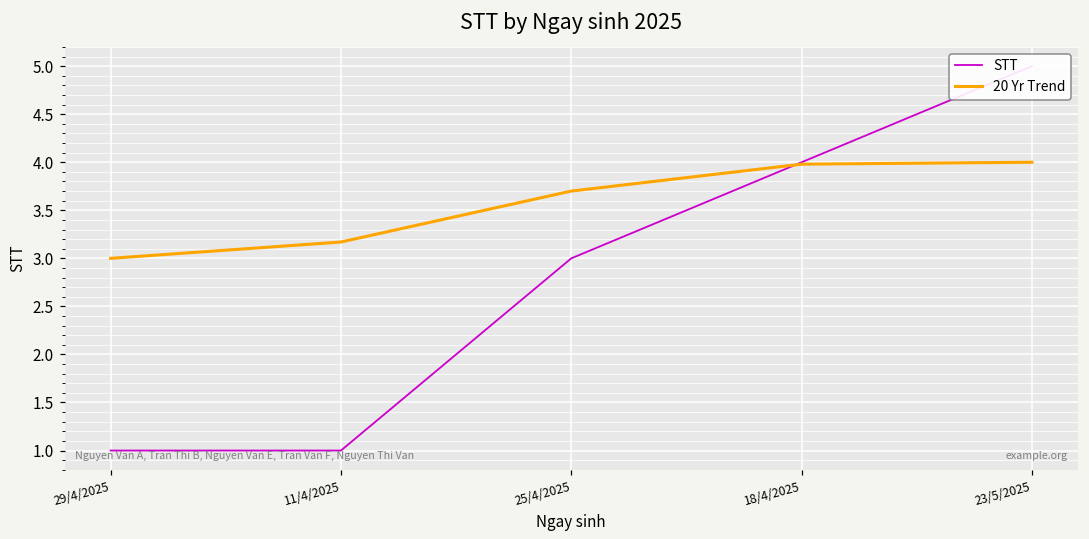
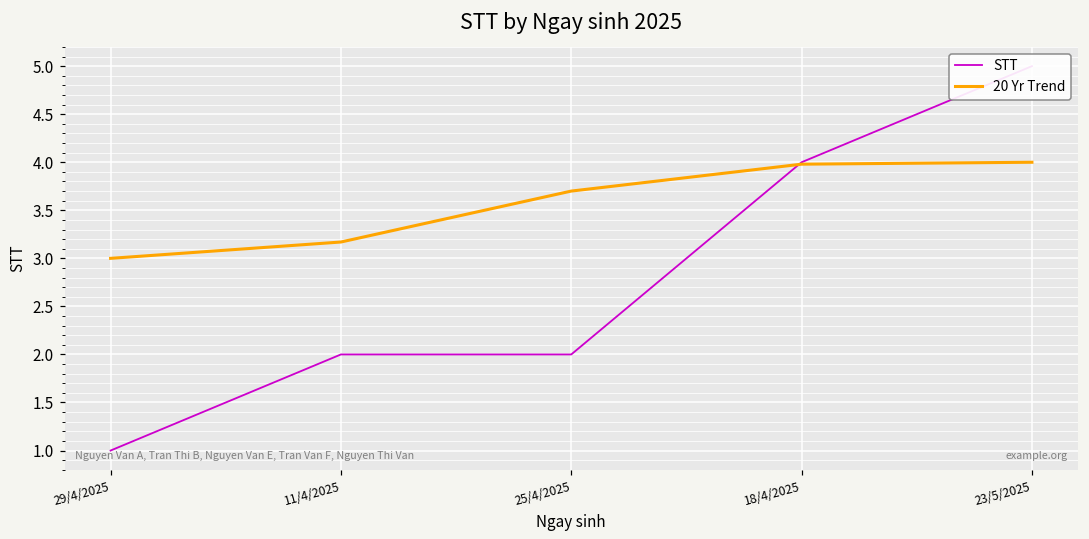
  {
    "STT": {
      "29/4/2025": 1,
-     "11/4/2025": 1,
-     "25/4/2025": 3
+     "11/4/2025": 2,
+     "25/4/2025": 2
    },
    "20 Yr Trend": {
      "29/4/2025": 3,
      "11/4/2025": 3.2,
      "25/4/2025": 3.7,
      "23/5/2025": 4
    }
  }
